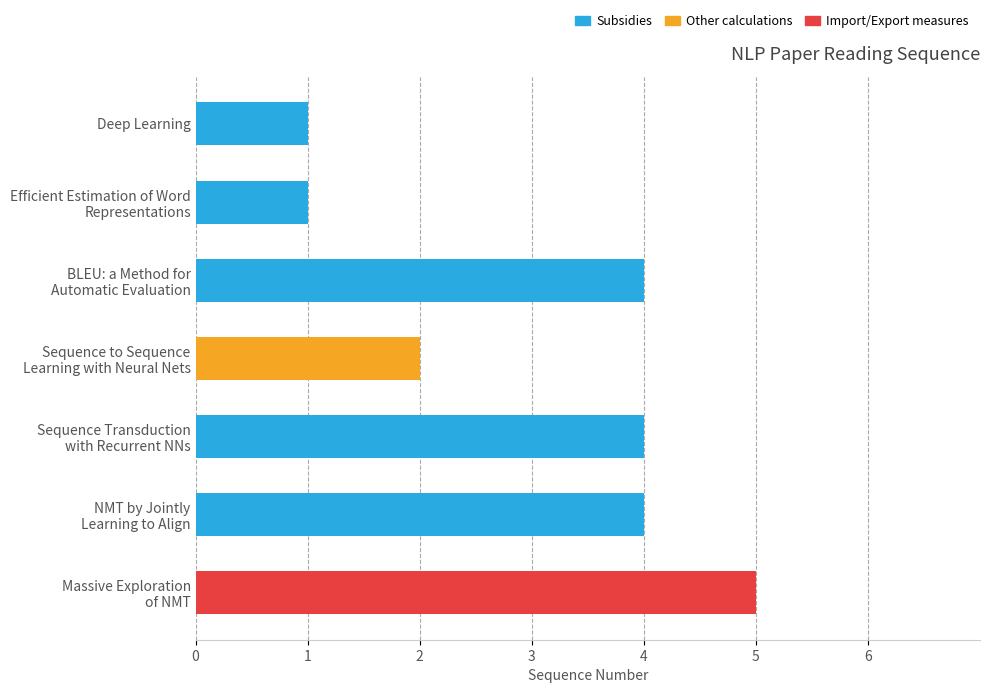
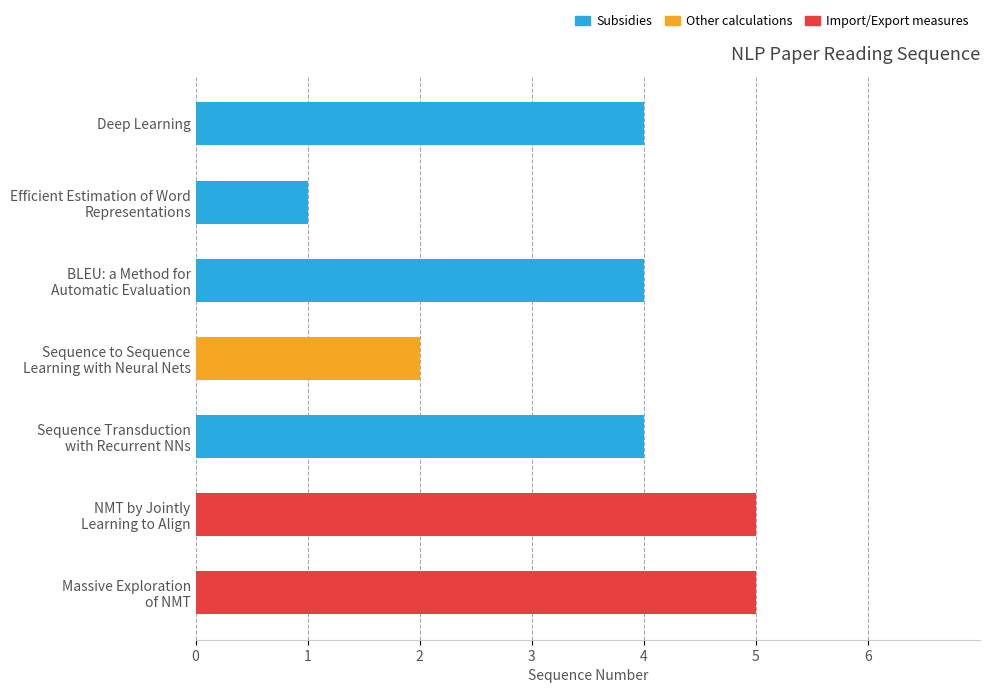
  {
-   "Deep Learning": 1,
+   "Deep Learning": 4,
    "Efficient Estimation of Word Representations": 1,
    "BLEU: a Method for Automatic Evaluation": 4,
    "Sequence to Sequence Learning with Neural Nets": 2,
    "Sequence Transduction with Recurrent NNs": 4,
-   "NMT by Jointly Learning to Align": 4,
+   "NMT by Jointly Learning to Align": 5,
    "Massive Exploration of NMT": 5
  }
